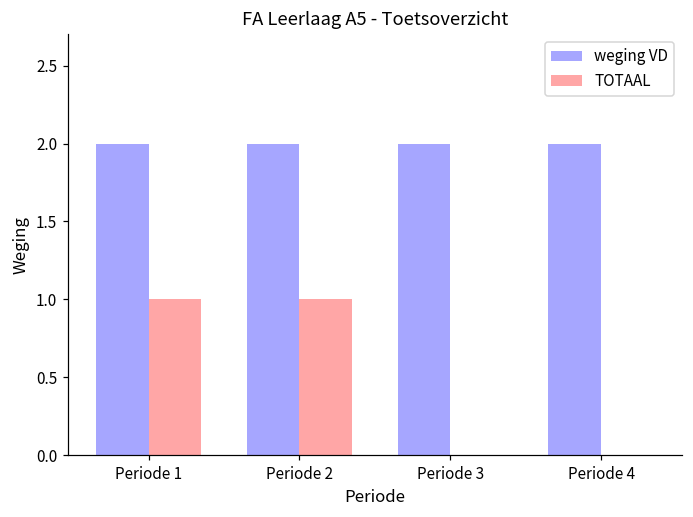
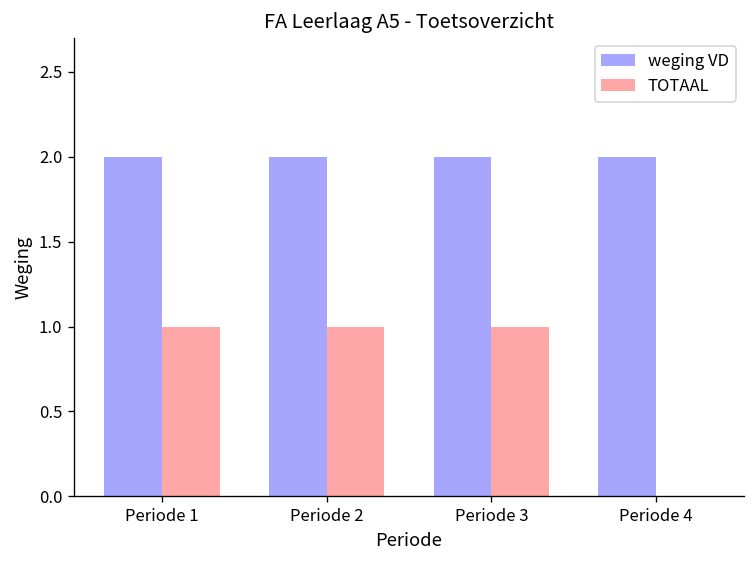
  {
    "weging VD": {
      "Periode 1": 2,
      "Periode 2": 2,
      "Periode 3": 2,
      "Periode 4": 2
    },
    "TOTAAL": {
      "Periode 1": 1,
      "Periode 2": 1,
-     "Periode 3": 0,
+     "Periode 3": 1,
      "Periode 4": 0
    }
  }
